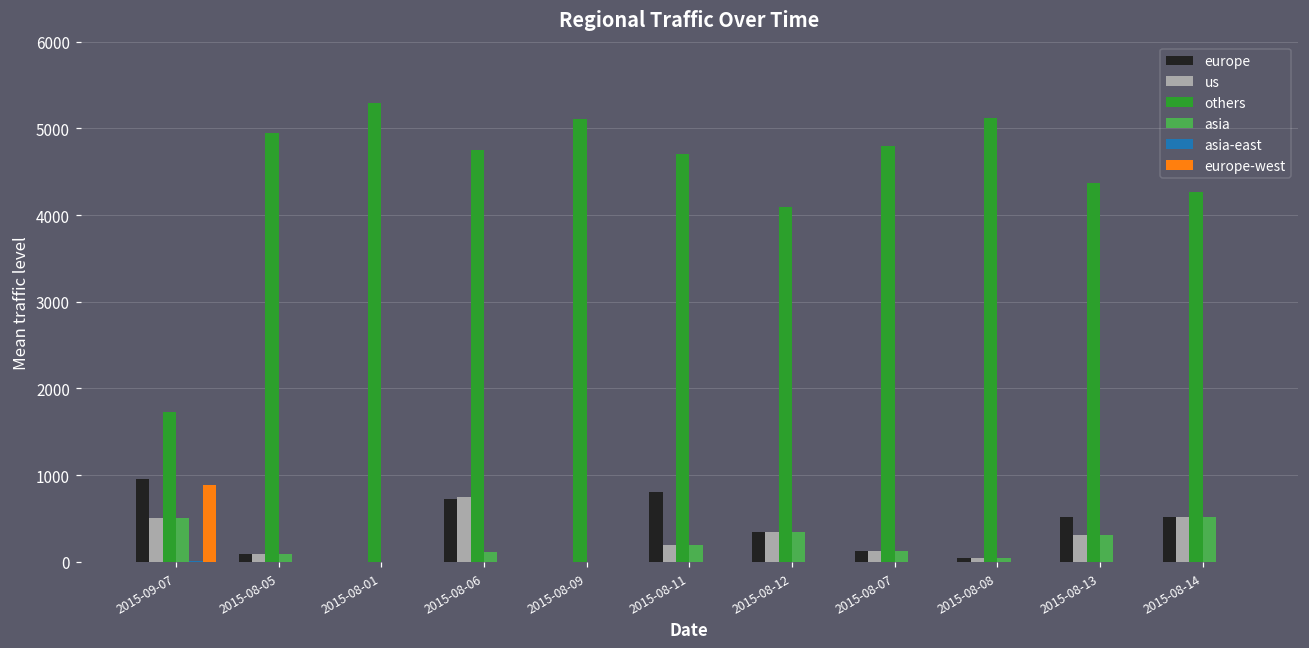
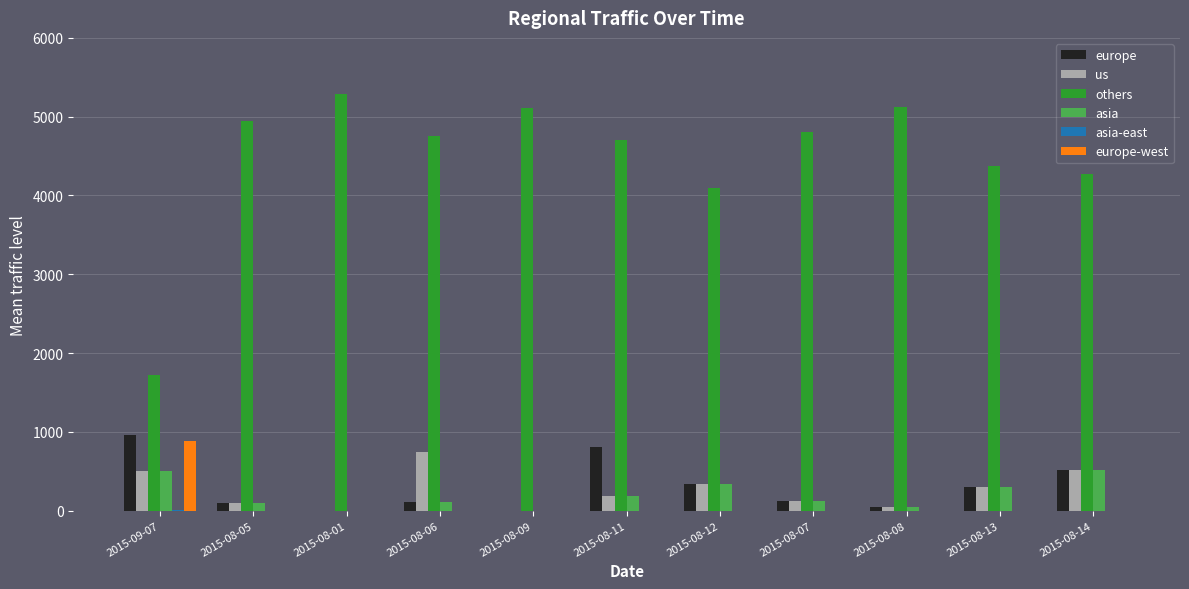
  {
    "europe": {
      "2015-09-07": 1000,
      "2015-08-05": 100,
      "2015-08-01": 0,
-     "2015-08-06": 700,
+     "2015-08-06": 100,
      "2015-08-09": 0,
      "2015-08-11": 800,
      "2015-08-12": 300,
      "2015-08-07": 100,
      "2015-08-08": 0,
-     "2015-08-13": 500,
+     "2015-08-13": 300,
      "2015-08-14": 500
    },
    "us": {
      "2015-09-07": 500,
      "2015-08-05": 100,
      "2015-08-01": 0,
      "2015-08-06": 700,
      "2015-08-09": 0,
      "2015-08-11": 200,
      "2015-08-12": 300,
      "2015-08-07": 100,
      "2015-08-08": 0,
      "2015-08-13": 300,
      "2015-08-14": 500
    },
    "asia-east": {
      "2015-08-05": 0,
      "2015-08-01": 0,
      "2015-08-06": 0,
      "2015-08-09": 0,
      "2015-08-11": 0,
      "2015-08-12": 0,
      "2015-08-07": 0,
      "2015-08-08": 0,
      "2015-08-13": 0,
      "2015-08-14": 0
    },
    "europe-west": {
      "2015-09-07": 900,
      "2015-08-05": 0,
      "2015-08-01": 0,
      "2015-08-06": 0,
      "2015-08-09": 0,
      "2015-08-11": 0,
      "2015-08-12": 0,
      "2015-08-07": 0,
      "2015-08-08": 0,
      "2015-08-13": 0,
      "2015-08-14": 0
    }
  }
